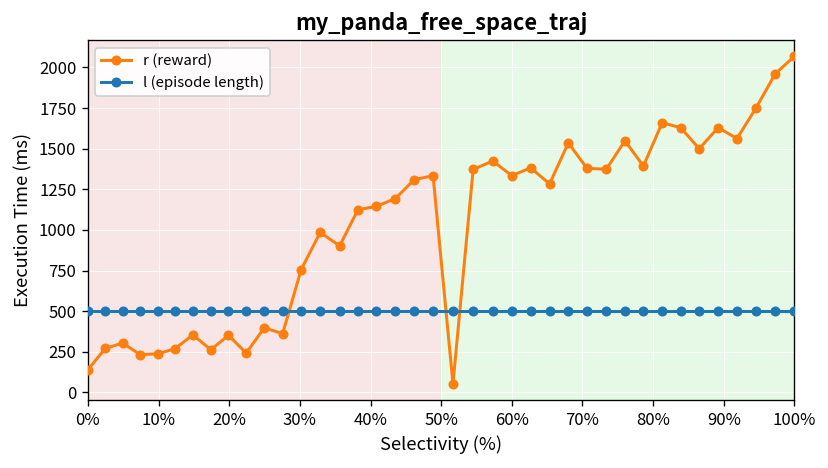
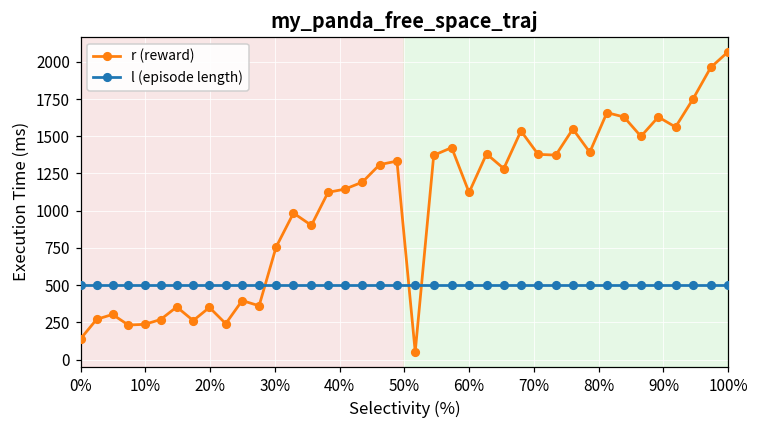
  {
    "r (reward)": {
      "0%": 140,
-     "60%": 1330,
+     "60%": 1120,
      "100%": 2070
    },
    "l (episode length)": {
      "0%": 500,
      "60%": 500,
      "100%": 500
    }
  }
